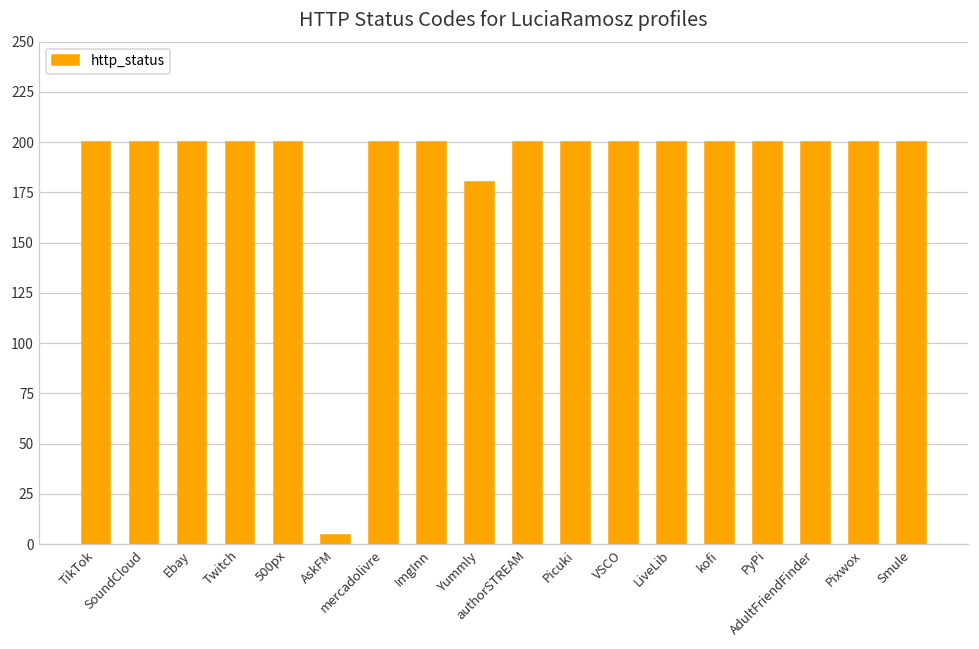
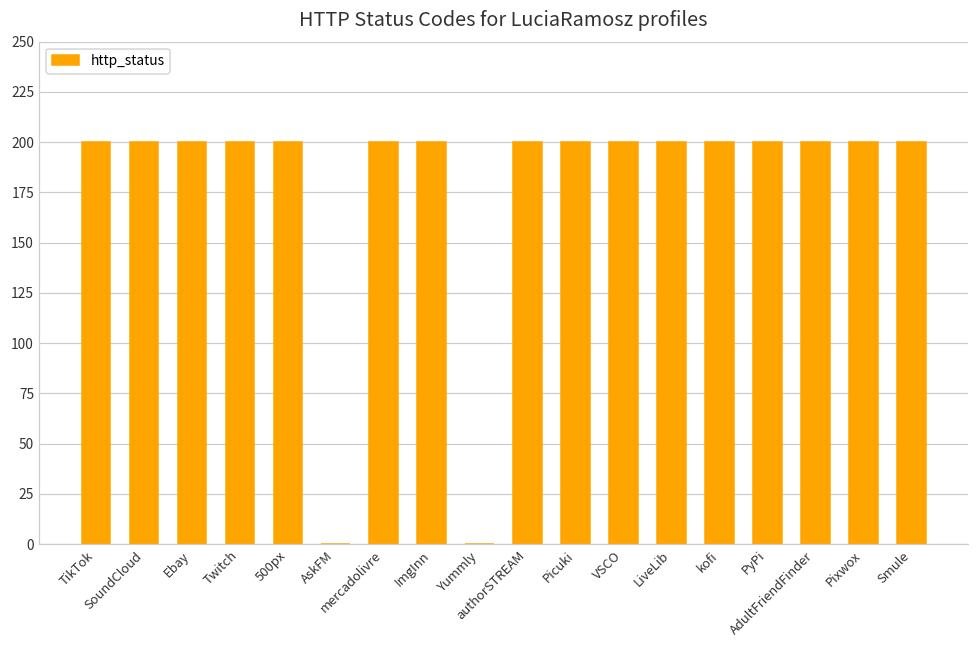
  {
    "TikTok": 200,
    "SoundCloud": 200,
    "Ebay": 200,
    "Twitch": 200,
    "500px": 200,
-   "AskFM": 5,
+   "AskFM": 0,
    "mercadolivre": 200,
    "ImgInn": 200,
-   "Yummly": 180,
+   "Yummly": 0,
    "authorSTREAM": 200,
    "Picuki": 200,
    "VSCO": 200,
    "LiveLib": 200,
    "kofi": 200,
    "PyPi": 200,
    "AdultFriendFinder": 200,
    "Pixwox": 200,
    "Smule": 200
  }
